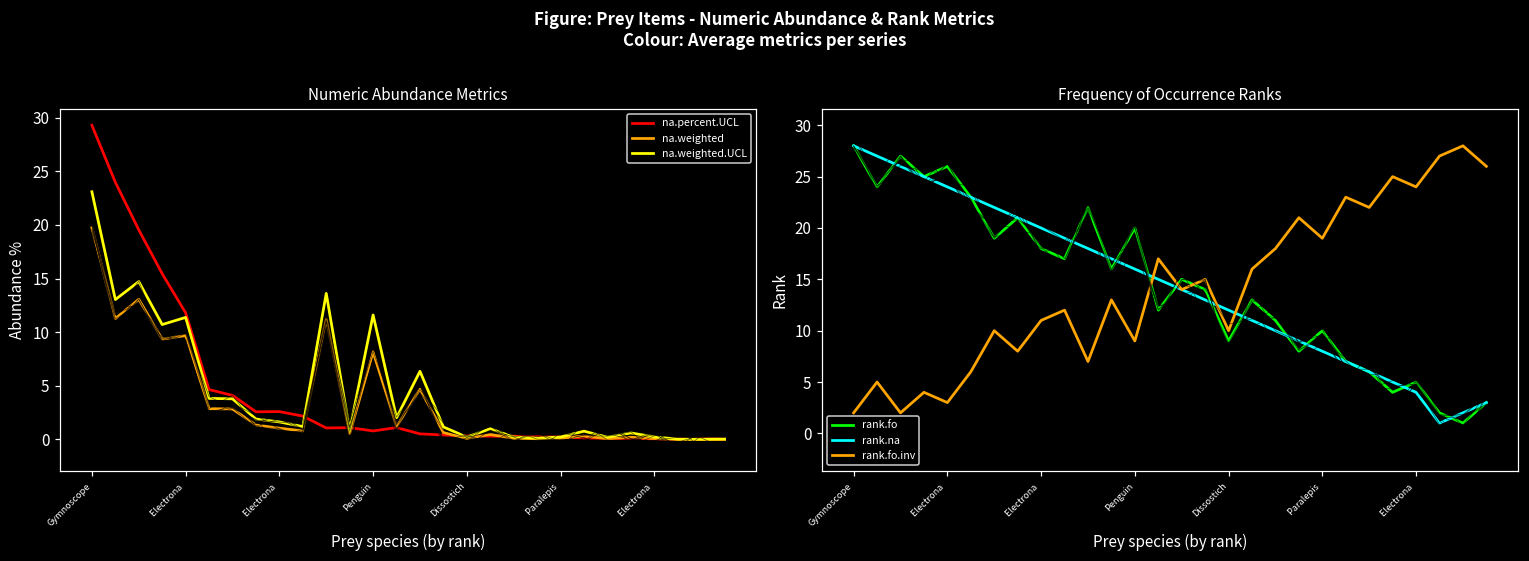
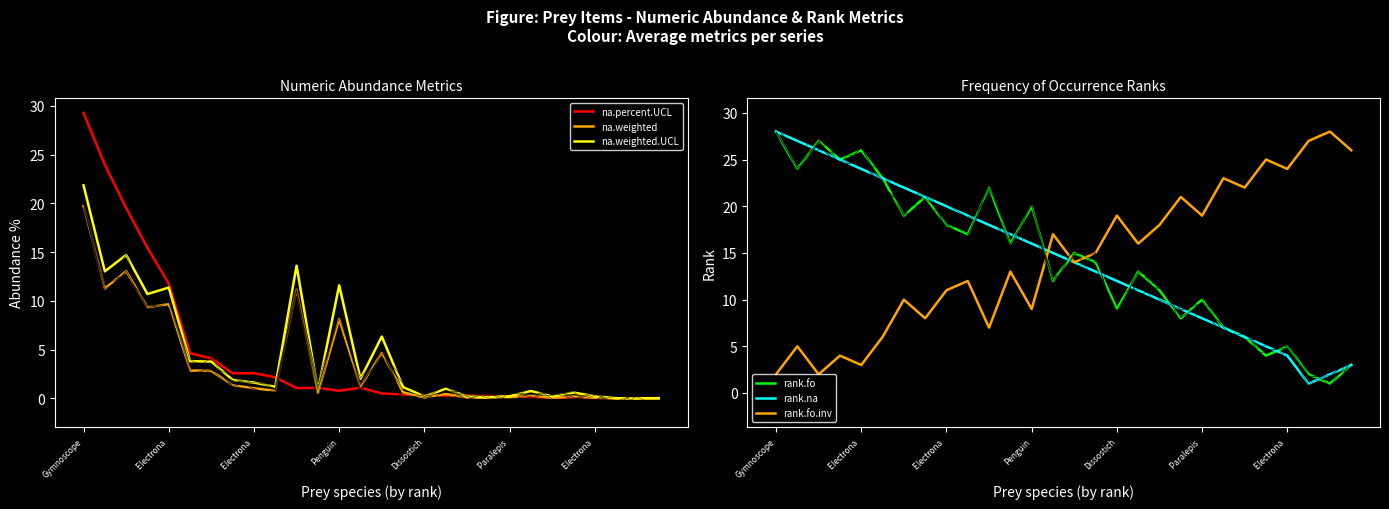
  {
    "Numeric Abundance Metrics": {
      "na.percent.UCL": {
        "Penguin": 1
      },
      "na.weighted.UCL": {
-       "Gymnoscope": 23,
+       "Gymnoscope": 22,
        "Penguin": 12
      }
    },
    "Frequency of Occurrence Ranks": {
      "rank.na": {
        "Penguin": 16,
        "Dissostich": 12
      },
      "rank.fo.inv": {
        "Gymnoscope": 2,
        "Penguin": 9,
-       "Dissostich": 10,
+       "Dissostich": 19,
        "Paralepis": 19
      }
    }
  }
